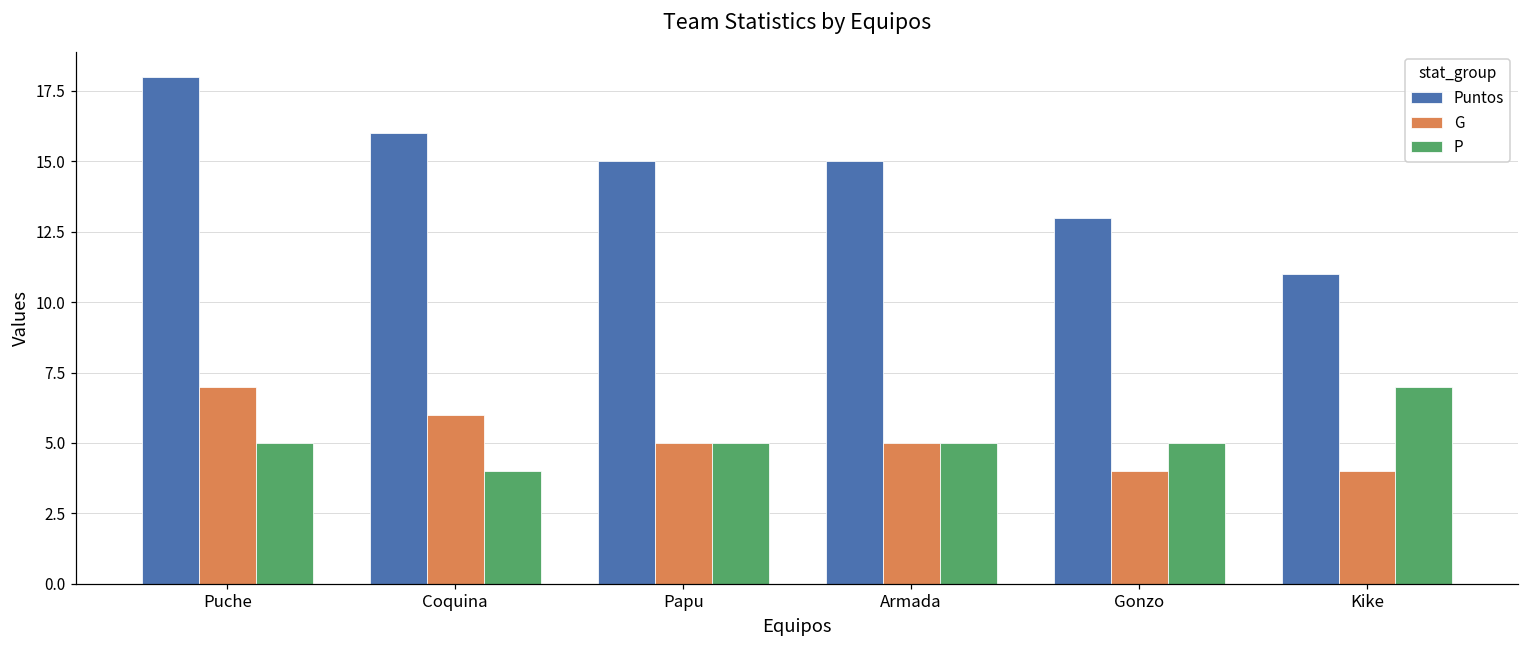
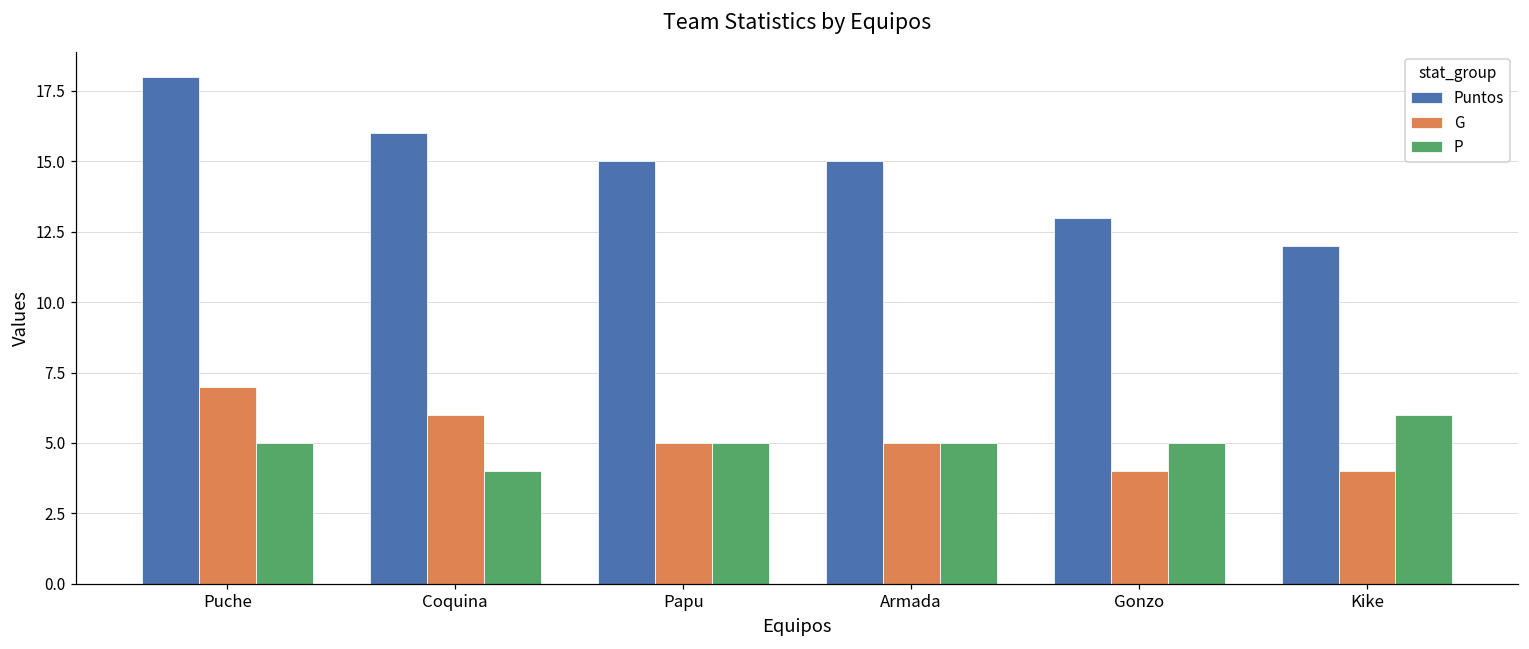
  {
    "Puntos": {
      "Puche": 18,
      "Coquina": 16,
      "Papu": 15,
      "Armada": 15,
      "Gonzo": 13,
-     "Kike": 11
+     "Kike": 12
    },
    "G": {
      "Puche": 7,
      "Coquina": 6,
      "Papu": 5,
      "Armada": 5,
      "Gonzo": 4,
      "Kike": 4
    },
    "P": {
      "Puche": 5,
      "Coquina": 4,
      "Papu": 5,
      "Armada": 5,
      "Gonzo": 5,
-     "Kike": 7
+     "Kike": 6
    }
  }
